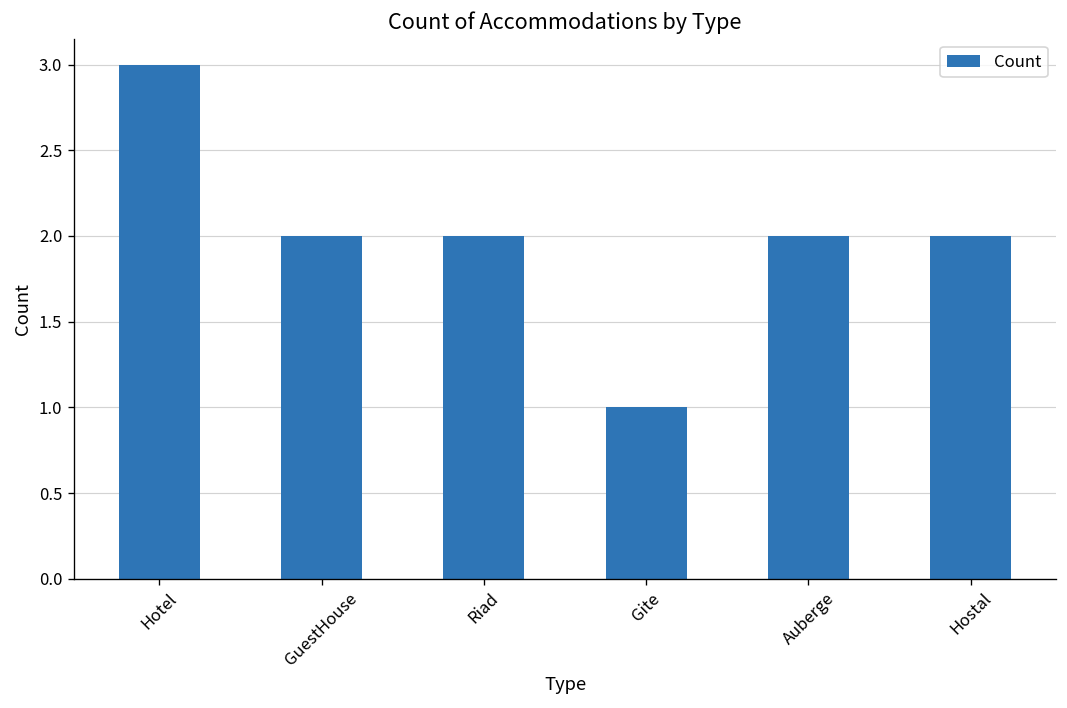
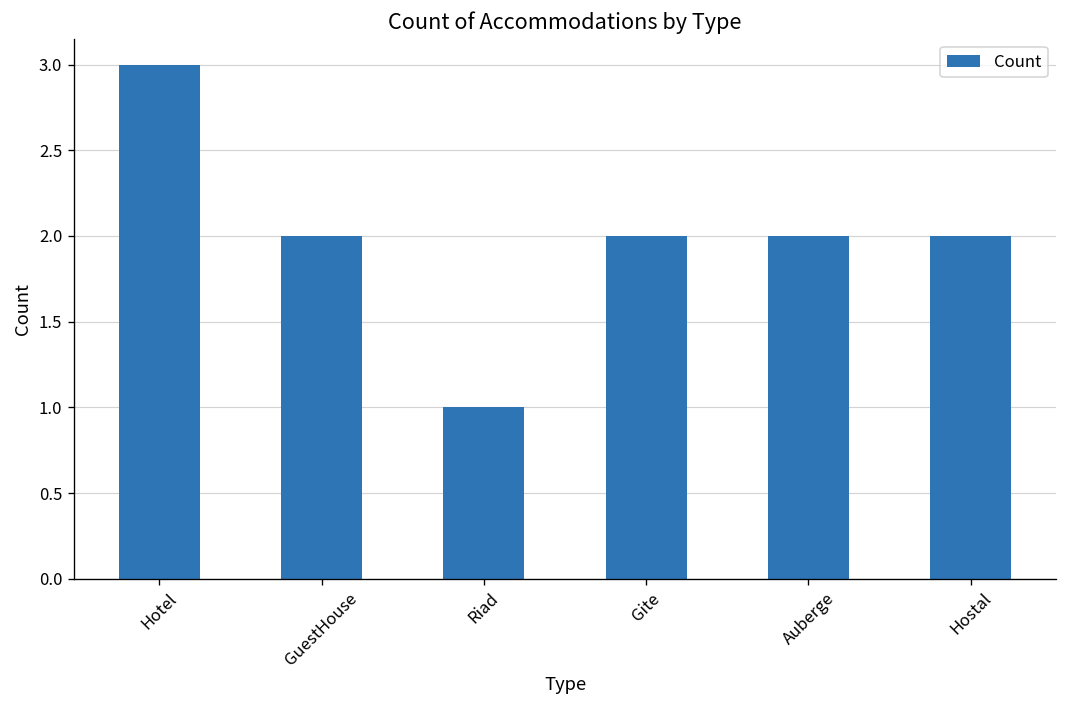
  {
    "Hotel": 3,
    "GuestHouse": 2,
-   "Riad": 2,
-   "Gite": 1,
+   "Riad": 1,
+   "Gite": 2,
    "Auberge": 2,
    "Hostal": 2
  }
